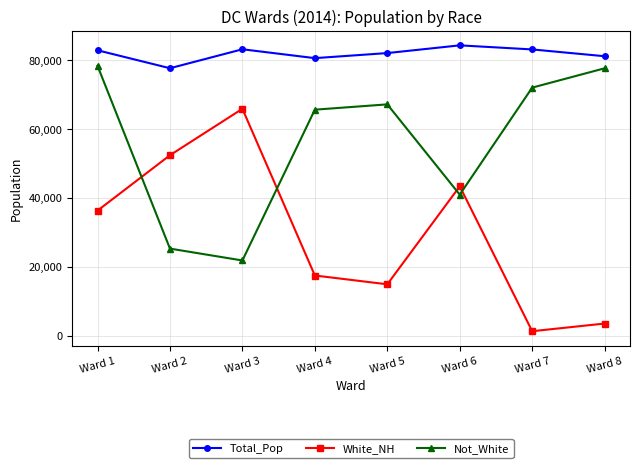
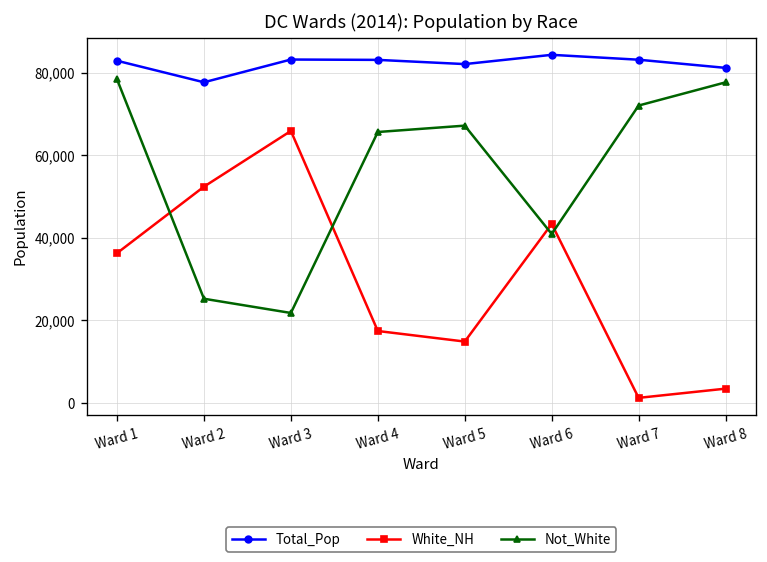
  {
    "Total_Pop": {
      "Ward 1": "83,000",
      "Ward 2": "78,000",
      "Ward 3": "83,000",
-     "Ward 4": "81,000",
+     "Ward 4": "83,000",
      "Ward 5": "82,000",
      "Ward 6": "84,000",
      "Ward 7": "83,000",
      "Ward 8": "81,000"
    },
    "White_NH": {
      "Ward 1": "36,000",
      "Ward 2": "52,000",
      "Ward 3": "66,000",
      "Ward 4": "17,000",
      "Ward 5": "15,000",
      "Ward 6": "43,000",
      "Ward 7": "1,000",
      "Ward 8": "4,000"
    },
    "Not_White": {
      "Ward 1": "78,000",
      "Ward 2": "25,000",
      "Ward 3": "22,000",
      "Ward 4": "66,000",
      "Ward 5": "67,000",
      "Ward 6": "41,000",
      "Ward 7": "72,000",
      "Ward 8": "78,000"
    }
  }
